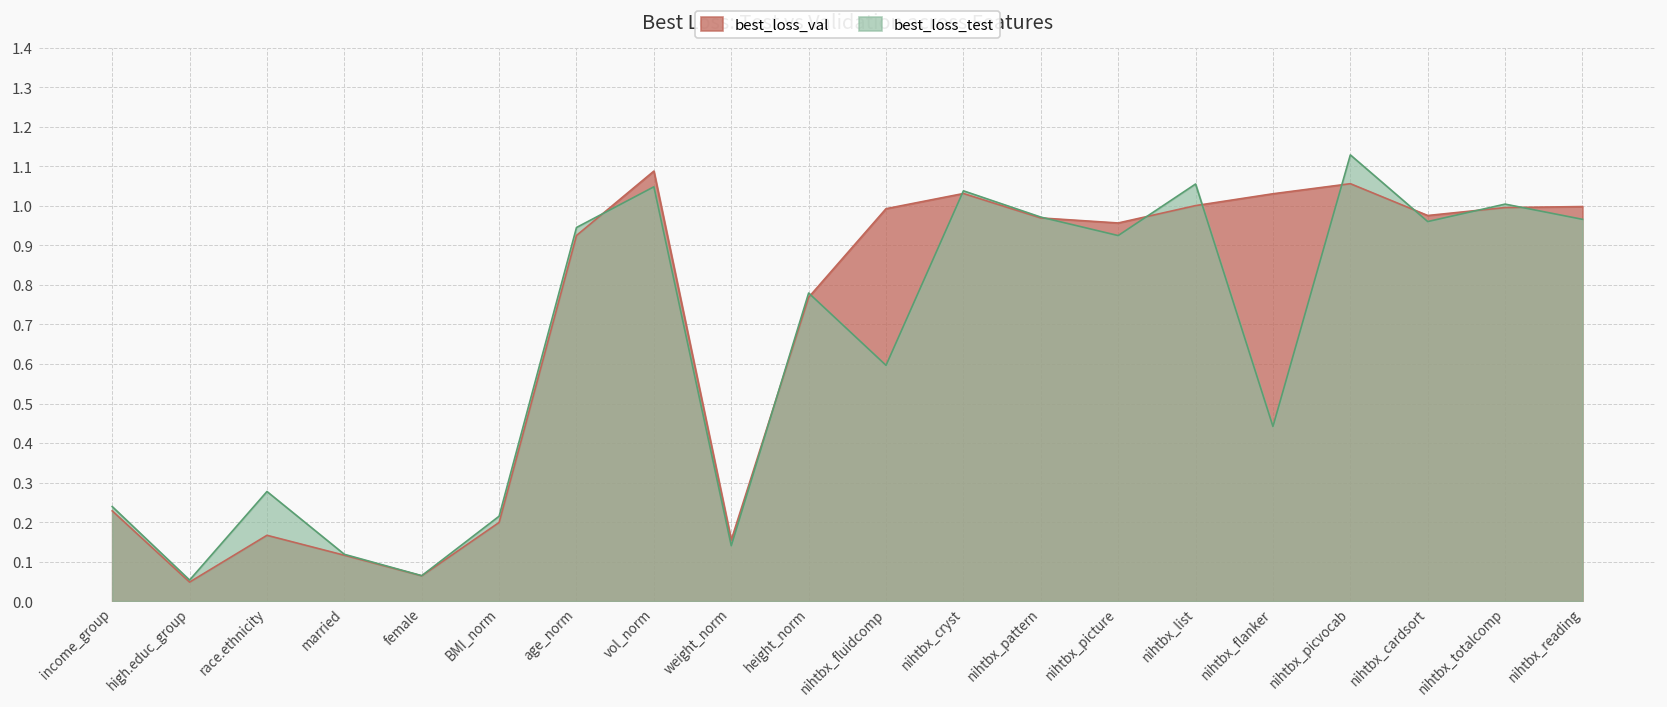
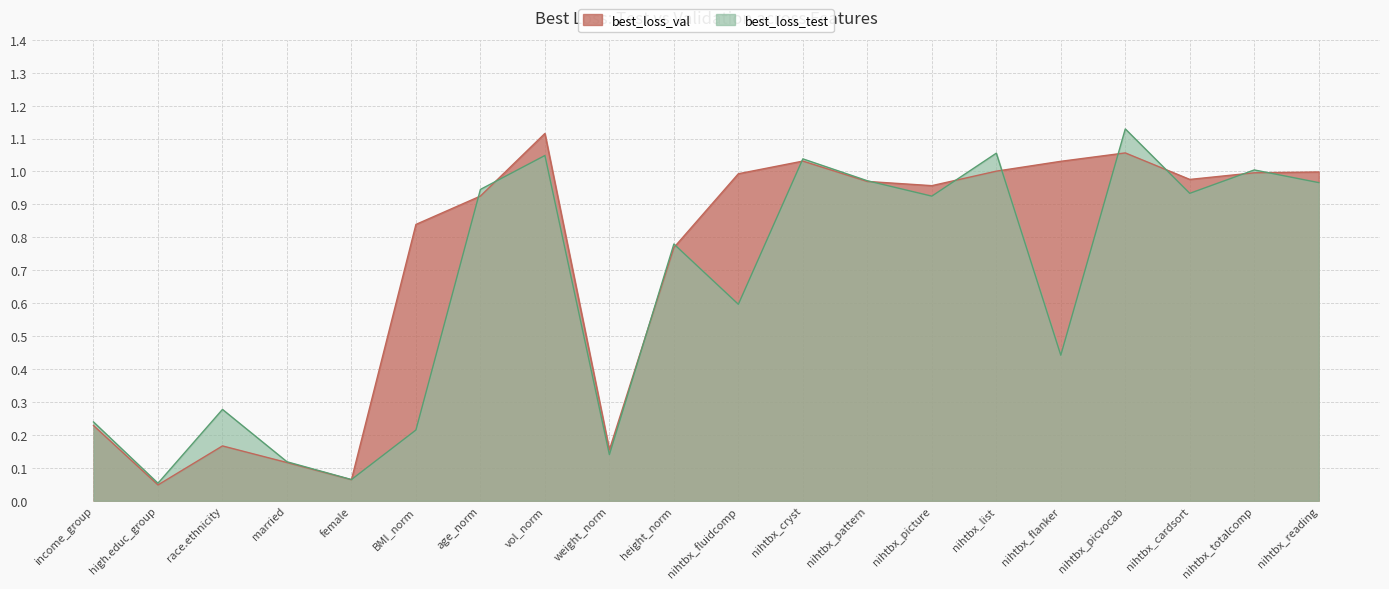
  {
    "best_loss_val": {
      "income_group": 0.23,
      "race.ethnicity": 0.17,
-     "BMI_norm": 0.20,
+     "BMI_norm": 0.84,
      "age_norm": 0.93,
-     "vol_norm": 1.09,
+     "vol_norm": 1.12,
      "weight_norm": 0.15,
      "height_norm": 0.77,
      "nihtbx_fluidcomp": 0.99,
      "nihtbx_picture": 0.96,
      "nihtbx_list": 1.00,
      "nihtbx_flanker": 1.03,
      "nihtbx_picvocab": 1.06,
      "nihtbx_cardsort": 0.98,
      "nihtbx_totalcomp": 1.00,
      "nihtbx_reading": 1.00
    },
    "best_loss_test": {
      "income_group": 0.24,
      "race.ethnicity": 0.28,
      "BMI_norm": 0.21,
      "age_norm": 0.95,
      "vol_norm": 1.05,
      "weight_norm": 0.14,
      "height_norm": 0.78,
      "nihtbx_fluidcomp": 0.60,
      "nihtbx_picture": 0.93,
      "nihtbx_list": 1.06,
      "nihtbx_flanker": 0.44,
      "nihtbx_picvocab": 1.13,
-     "nihtbx_cardsort": 0.96,
+     "nihtbx_cardsort": 0.93,
      "nihtbx_totalcomp": 1.00,
      "nihtbx_reading": 0.97
    }
  }
